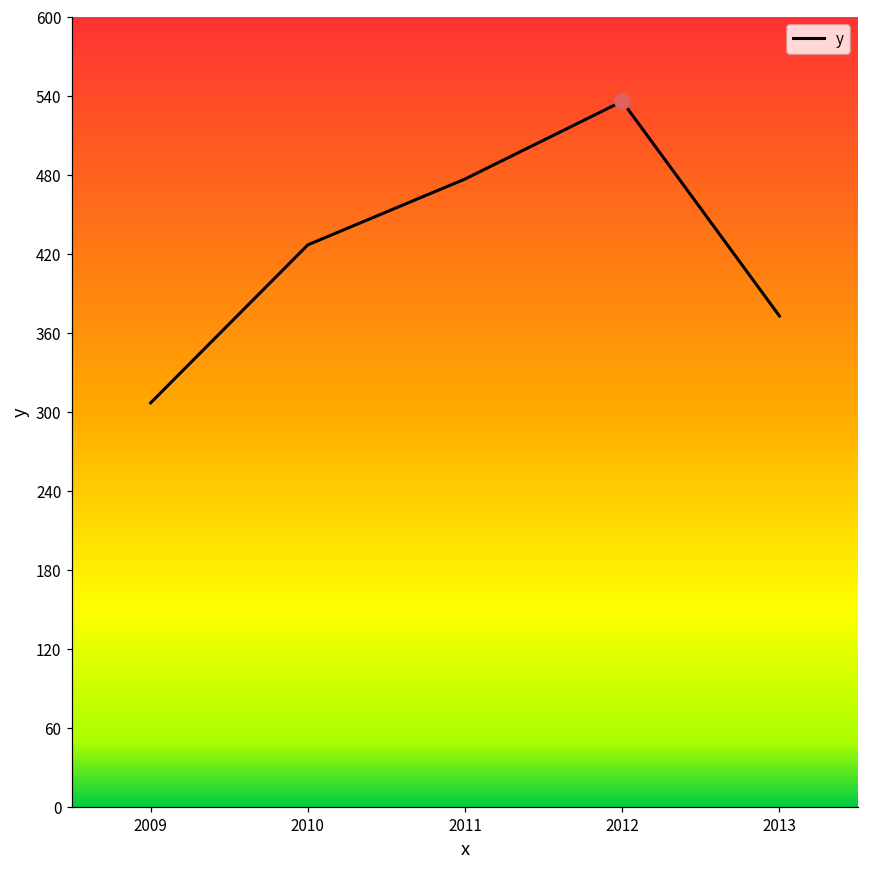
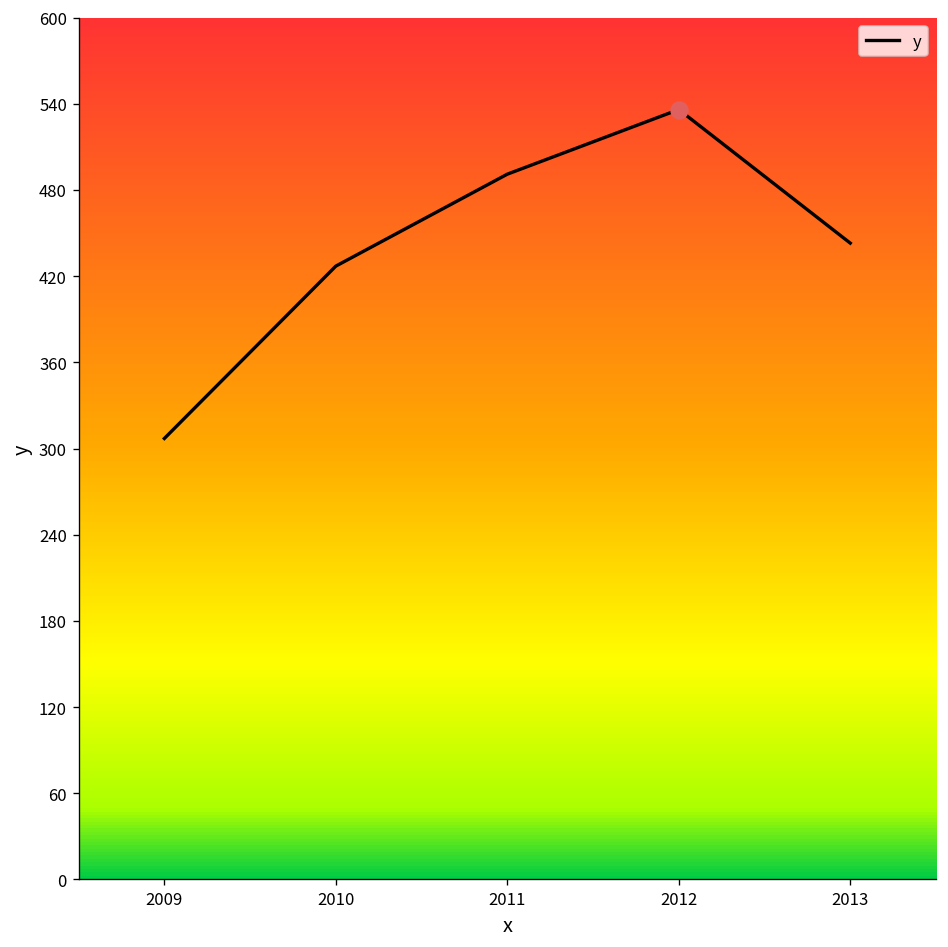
  {
    "y": {
      "2009": 307,
      "2010": 427,
-     "2011": 477,
-     "2013": 373
+     "2011": 491,
+     "2013": 443
    }
  }
